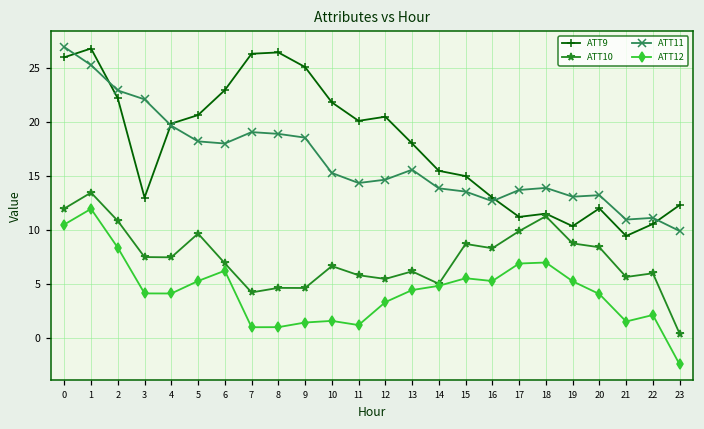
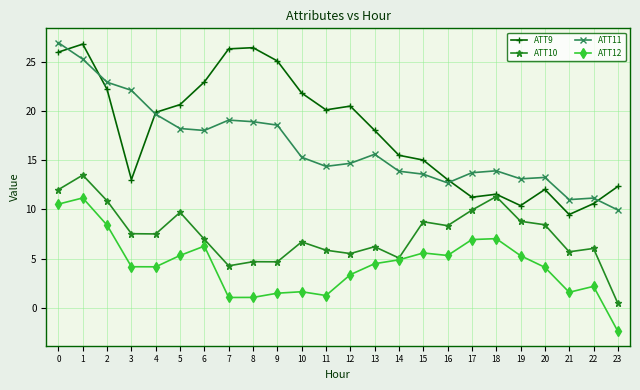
  {
    "ATT9": {
      "0": 26,
      "1": 27,
      "2": 22,
      "3": 13,
      "5": 21,
      "6": 23,
      "7": 26,
      "8": 26,
      "9": 25,
      "10": 22,
      "11": 20,
      "12": 20,
      "13": 18,
      "14": 15,
      "15": 15,
      "16": 13,
      "17": 11,
      "19": 10,
      "20": 12,
      "21": 9,
      "22": 11,
      "23": 12
    },
    "ATT12": {
      "0": 11,
-     "1": 12,
+     "1": 11,
      "2": 8,
      "3": 4,
      "4": 4,
      "5": 5,
      "6": 6,
      "7": 1,
      "8": 1,
      "9": 1,
      "10": 2,
      "11": 1,
      "12": 3,
      "13": 4,
      "15": 6,
      "16": 5,
      "17": 7,
      "18": 7,
      "19": 5,
      "20": 4,
      "21": 2,
      "22": 2,
      "23": -2
    }
  }
